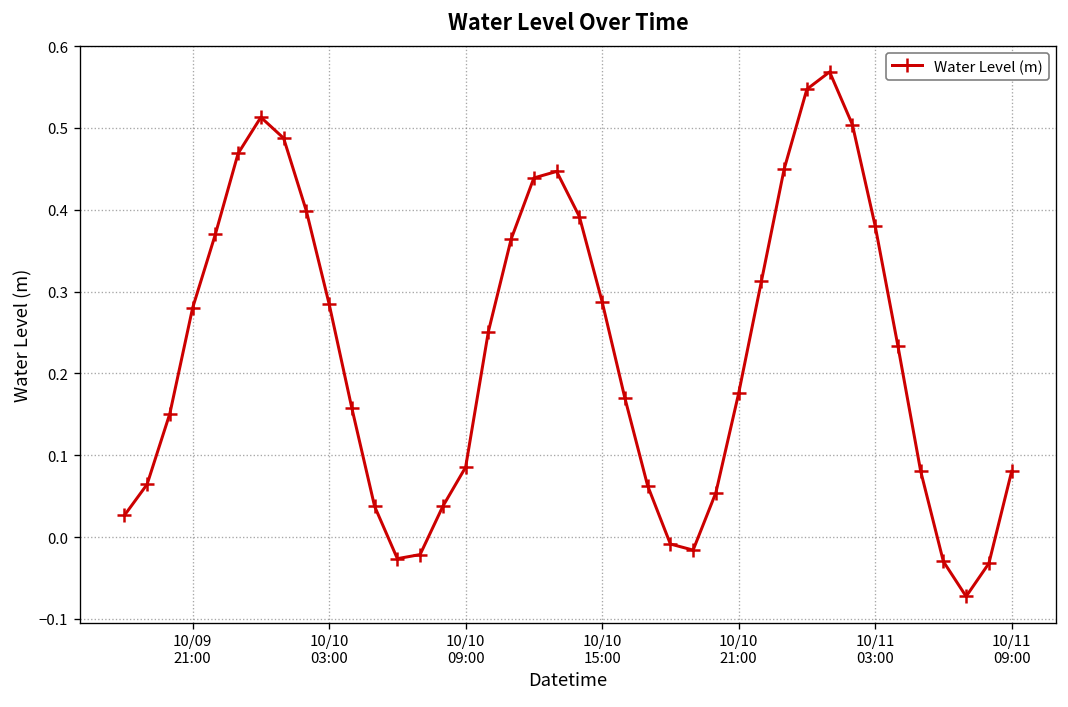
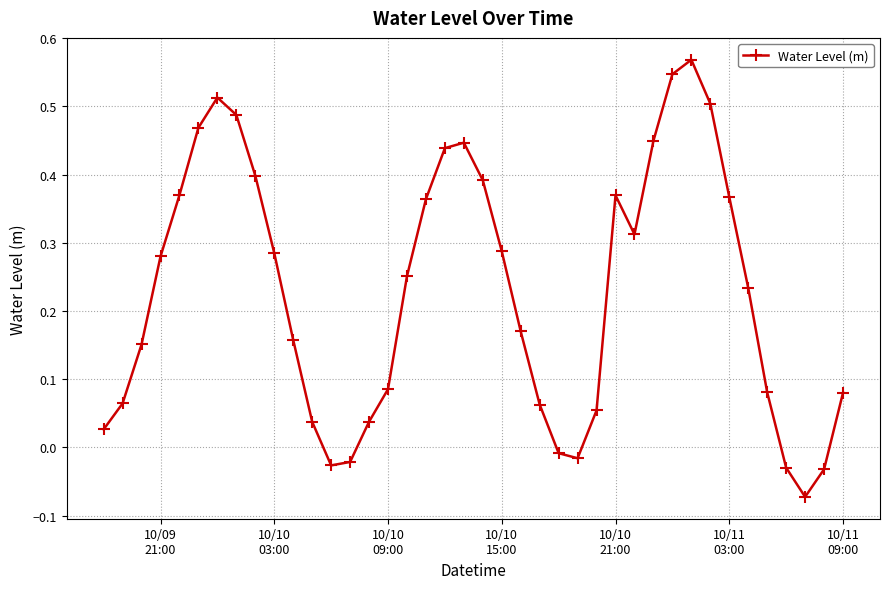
  {
    "10/09 21:00": 0.28,
    "10/10 03:00": 0.28,
    "10/10 09:00": 0.09,
    "10/10 15:00": 0.29,
-   "10/10 21:00": 0.18,
-   "10/11 03:00": 0.38,
+   "10/10 21:00": 0.37,
+   "10/11 03:00": 0.37,
    "10/11 09:00": 0.08
  }
